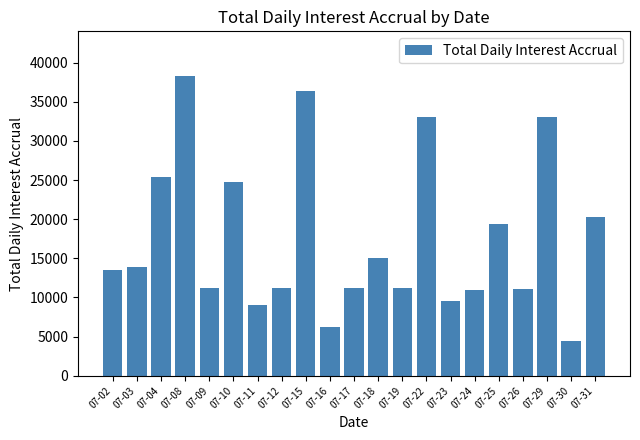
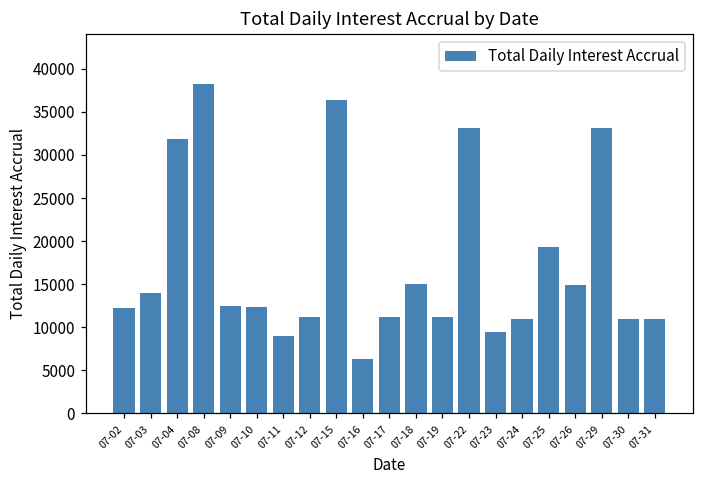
  {
-   "07-02": 13000,
+   "07-02": 12000,
    "07-03": 14000,
-   "07-04": 25000,
+   "07-04": 32000,
    "07-08": 38000,
-   "07-09": 11000,
-   "07-10": 25000,
+   "07-09": 12000,
+   "07-10": 12000,
    "07-11": 9000,
    "07-12": 11000,
    "07-15": 36000,
    "07-16": 6000,
    "07-17": 11000,
    "07-18": 15000,
    "07-19": 11000,
    "07-22": 33000,
    "07-23": 9000,
    "07-24": 11000,
    "07-25": 19000,
-   "07-26": 11000,
+   "07-26": 15000,
    "07-29": 33000,
-   "07-30": 4000,
-   "07-31": 20000
+   "07-30": 11000,
+   "07-31": 11000
  }
